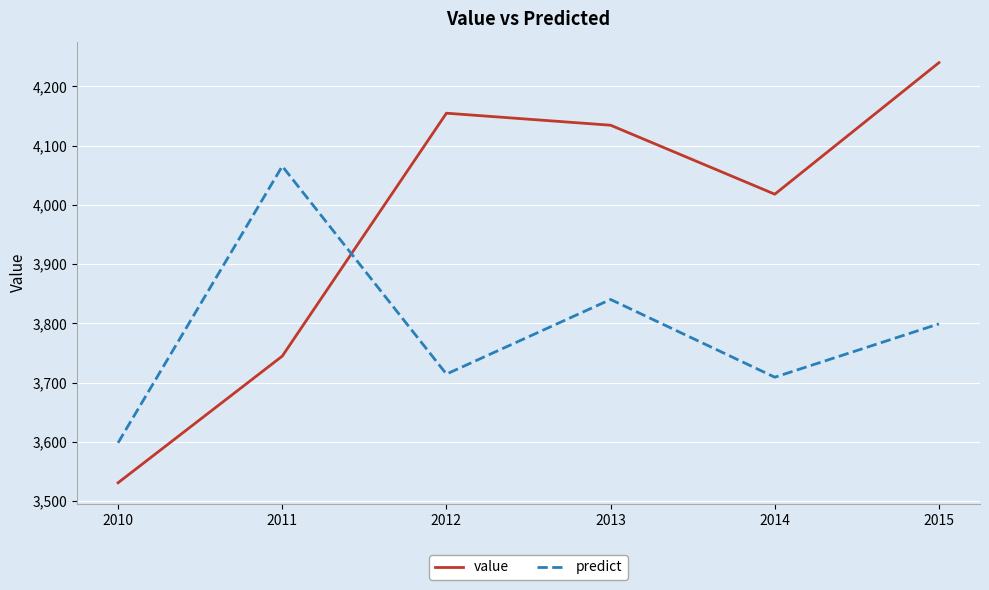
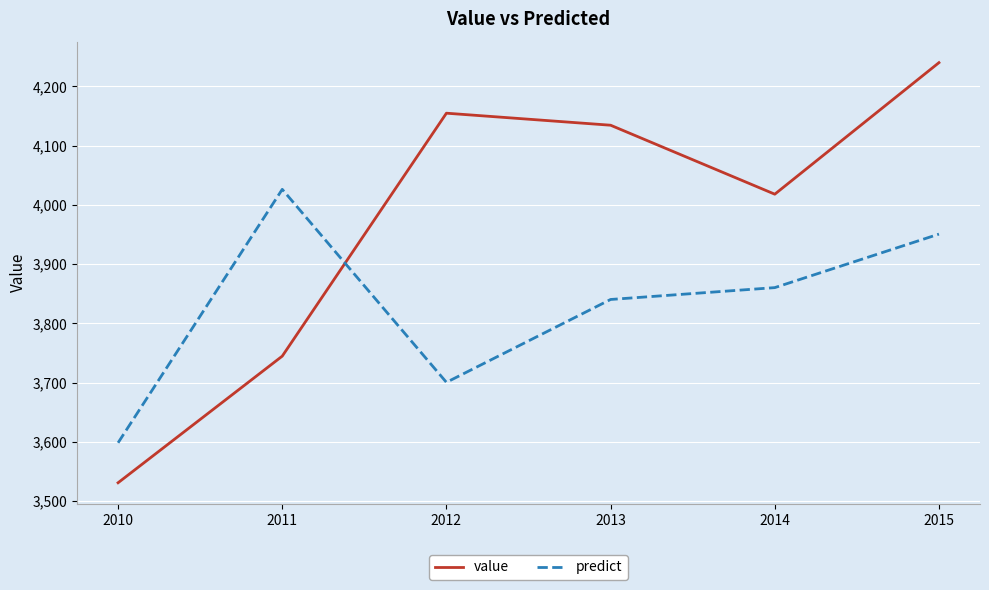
  {
    "value": {
      "2010": "3,530",
      "2011": "3,740",
      "2012": "4,150",
      "2013": "4,130",
      "2014": "4,020",
      "2015": "4,240"
    },
    "predict": {
      "2010": "3,600",
-     "2011": "4,070",
-     "2012": "3,710",
+     "2011": "4,030",
+     "2012": "3,700",
      "2013": "3,840",
-     "2014": "3,710",
-     "2015": "3,800"
+     "2014": "3,860",
+     "2015": "3,950"
    }
  }
